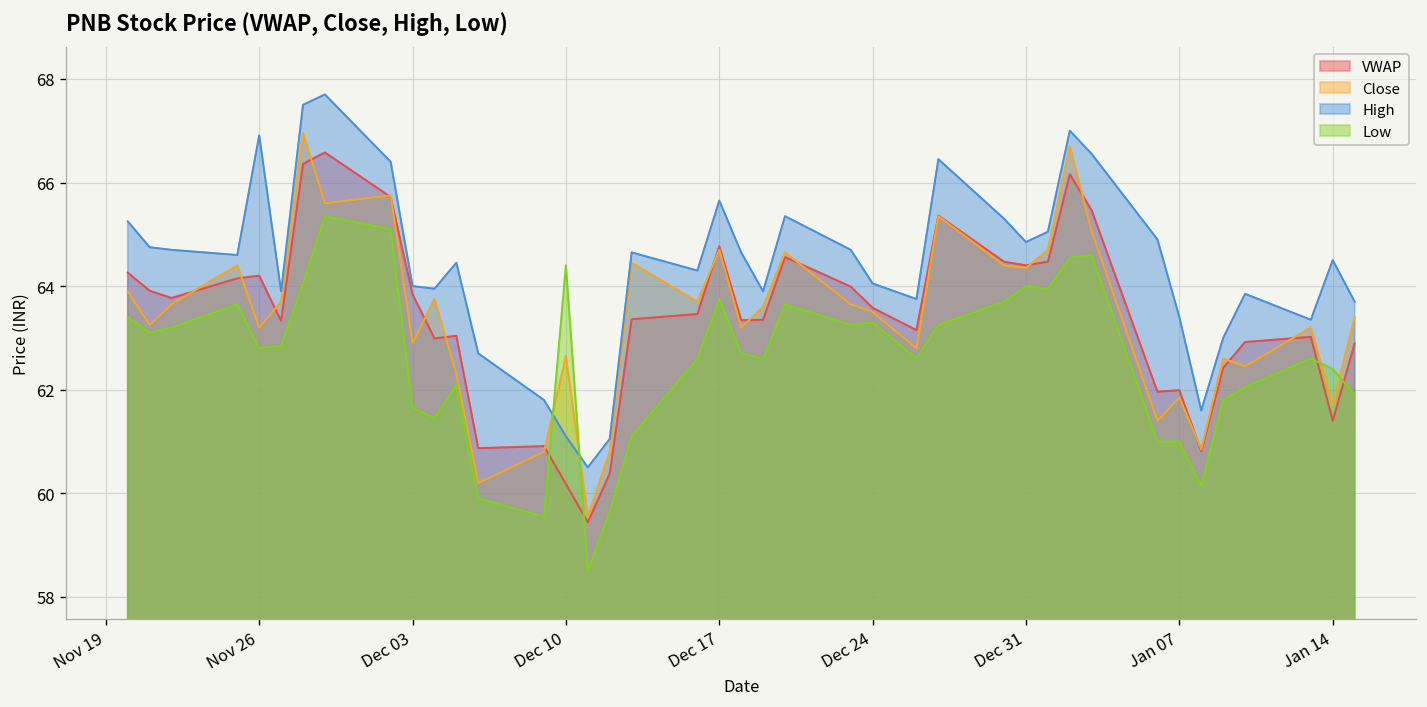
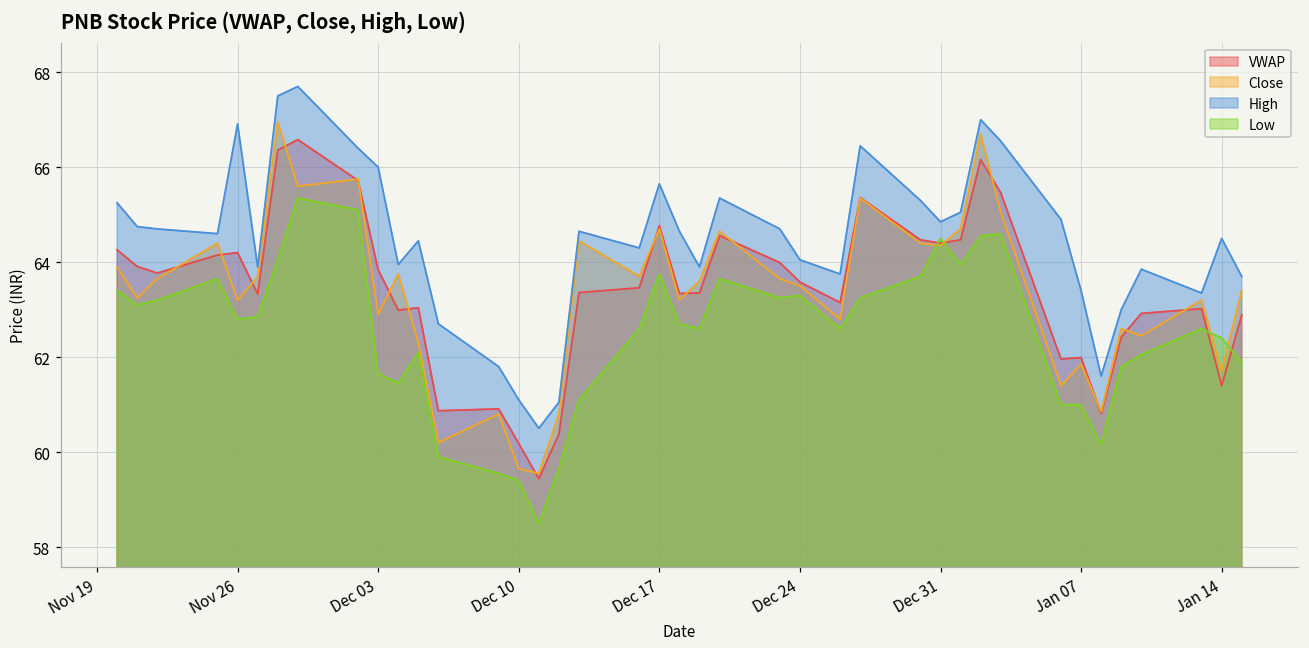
  {
    "VWAP": {
      "Nov 26": 64.2,
      "Dec 03": 63.8,
      "Dec 10": 60.2,
      "Dec 17": 64.8,
      "Dec 24": 63.6,
      "Jan 07": 62.0,
      "Jan 14": 61.4
    },
    "Close": {
      "Nov 26": 63.2,
      "Dec 03": 62.9,
-     "Dec 10": 62.7,
+     "Dec 10": 59.7,
      "Dec 17": 64.7,
      "Dec 24": 63.5,
      "Jan 07": 61.9,
      "Jan 14": 61.7
    },
    "High": {
      "Nov 26": 66.9,
-     "Dec 03": 64,
+     "Dec 03": 66,
      "Dec 10": 61.1,
      "Dec 17": 65.7,
      "Dec 24": 64,
      "Dec 31": 64.9,
      "Jan 07": 63.4,
      "Jan 14": 64.5
    },
    "Low": {
      "Nov 26": 62.8,
      "Dec 03": 61.7,
-     "Dec 10": 64.4,
+     "Dec 10": 59.4,
      "Dec 17": 63.8,
      "Dec 24": 63.3,
-     "Dec 31": 64.0,
+     "Dec 31": 64.5,
      "Jan 07": 61.0,
      "Jan 14": 62.4
    }
  }
